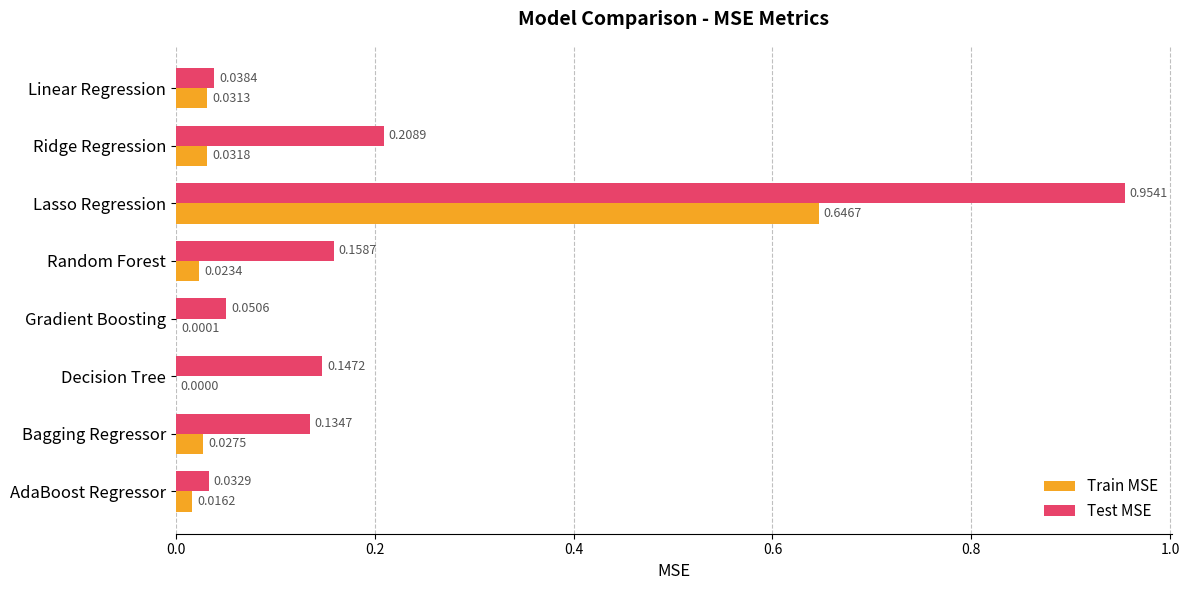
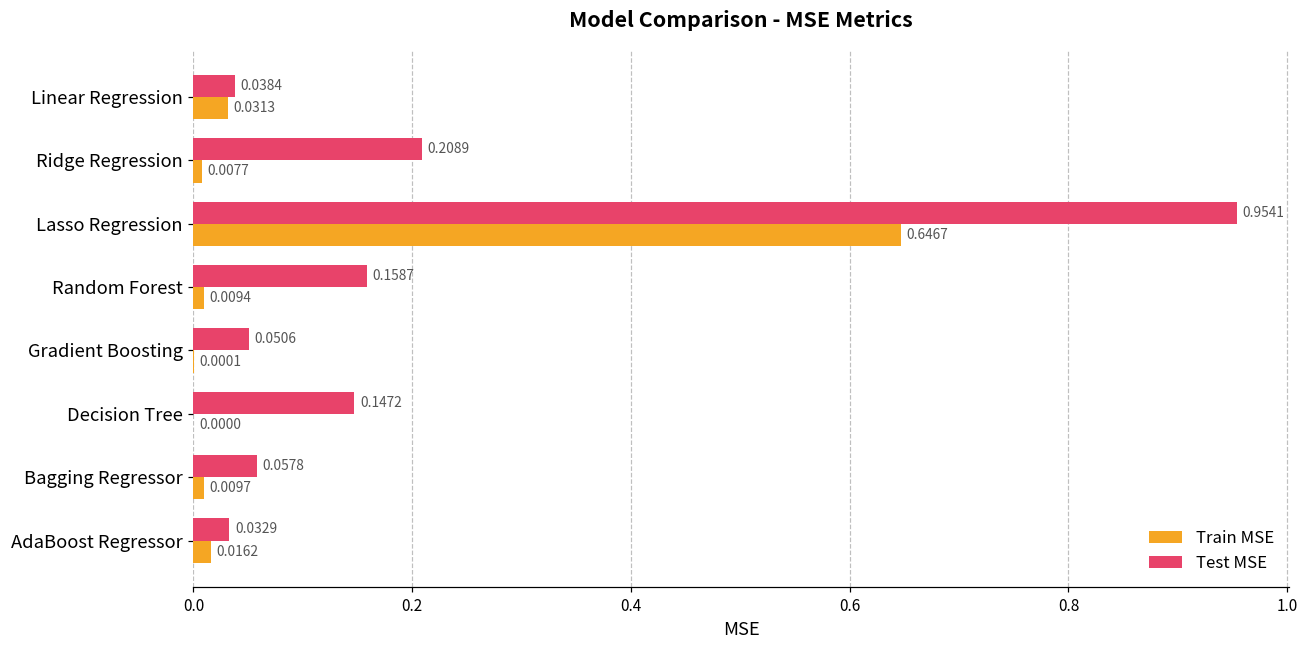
  {
    "Train MSE": {
      "Linear Regression": 0.0313,
-     "Ridge Regression": 0.0318,
+     "Ridge Regression": 0.0077,
      "Lasso Regression": 0.6467,
-     "Random Forest": 0.0234,
+     "Random Forest": 0.0094,
      "Gradient Boosting": 0.0001,
      "Decision Tree": 0.0000,
-     "Bagging Regressor": 0.0275,
+     "Bagging Regressor": 0.0097,
      "AdaBoost Regressor": 0.0162
    },
    "Test MSE": {
      "Linear Regression": 0.0384,
      "Ridge Regression": 0.2089,
      "Lasso Regression": 0.9541,
      "Random Forest": 0.1587,
      "Gradient Boosting": 0.0506,
      "Decision Tree": 0.1472,
-     "Bagging Regressor": 0.1347,
+     "Bagging Regressor": 0.0578,
      "AdaBoost Regressor": 0.0329
    }
  }
